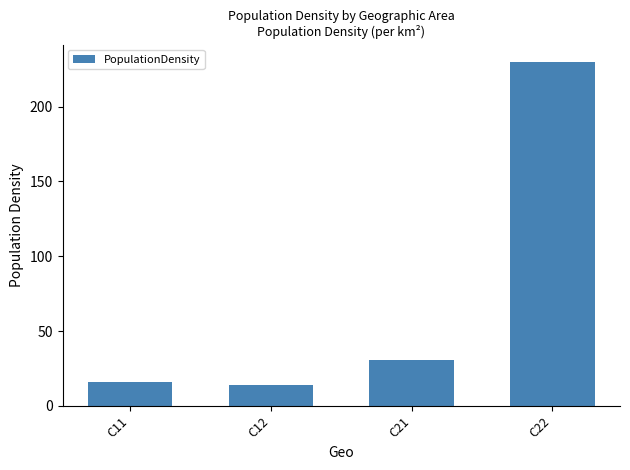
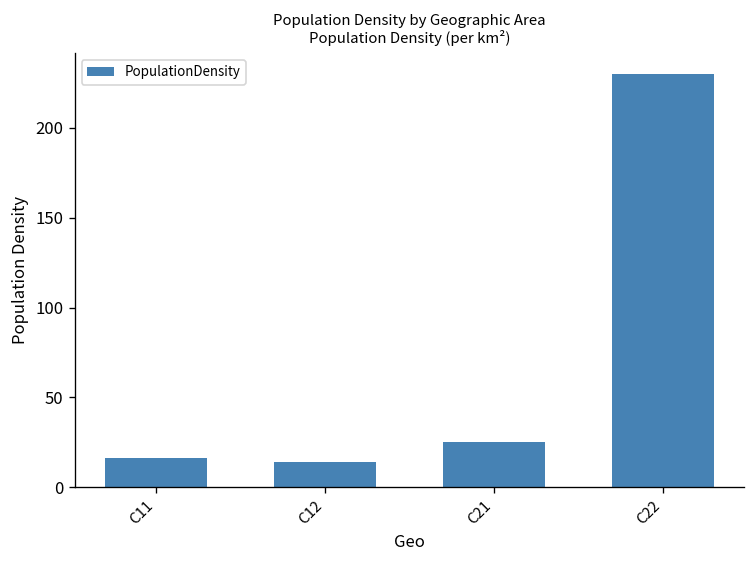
  {
    "C11": 16,
    "C12": 14,
-   "C21": 31,
+   "C21": 25,
    "C22": 230
  }
